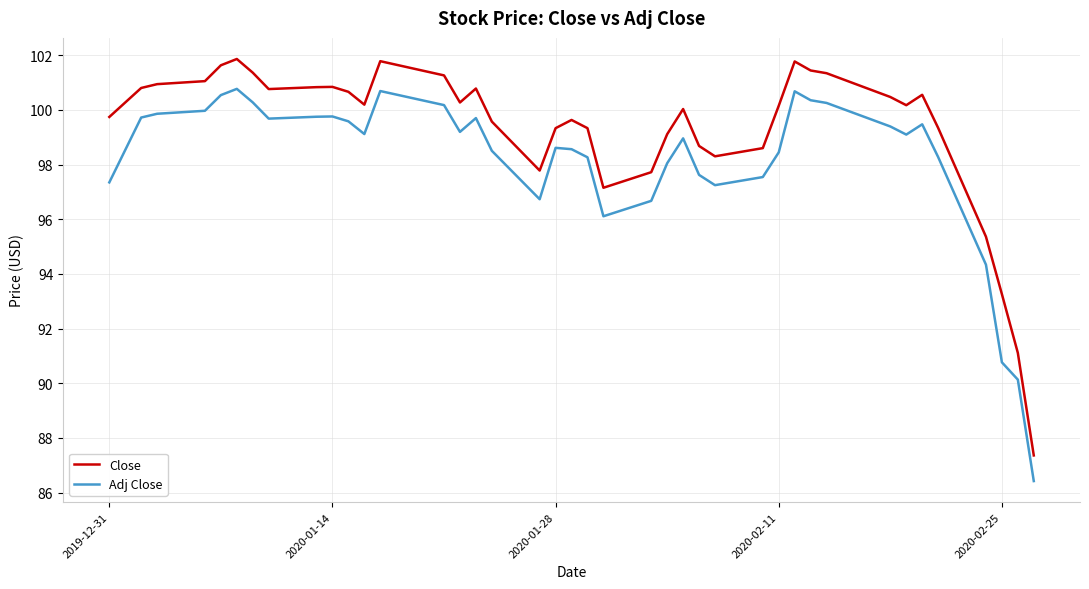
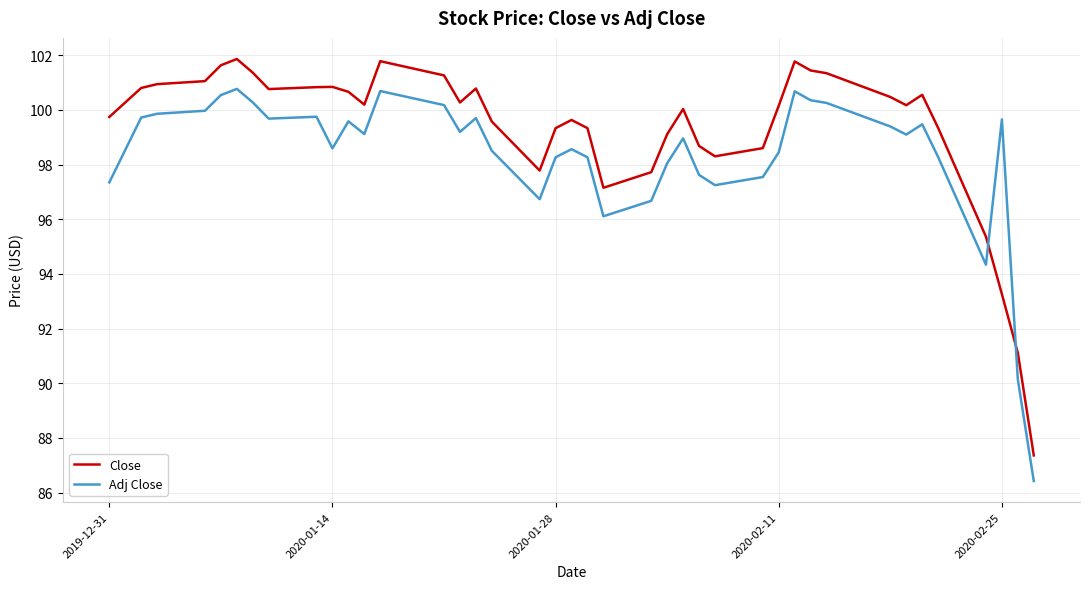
  {
    "Close": {
      "2019-12-31": 99.7,
      "2020-01-14": 100.8,
      "2020-01-28": 99.3,
      "2020-02-11": 100.2,
      "2020-02-25": 93.3
    },
    "Adj Close": {
      "2019-12-31": 97.3,
-     "2020-01-14": 99.8,
-     "2020-01-28": 98.6,
+     "2020-01-14": 98.6,
+     "2020-01-28": 98.3,
      "2020-02-11": 98.4,
-     "2020-02-25": 90.8
+     "2020-02-25": 99.7
    }
  }
